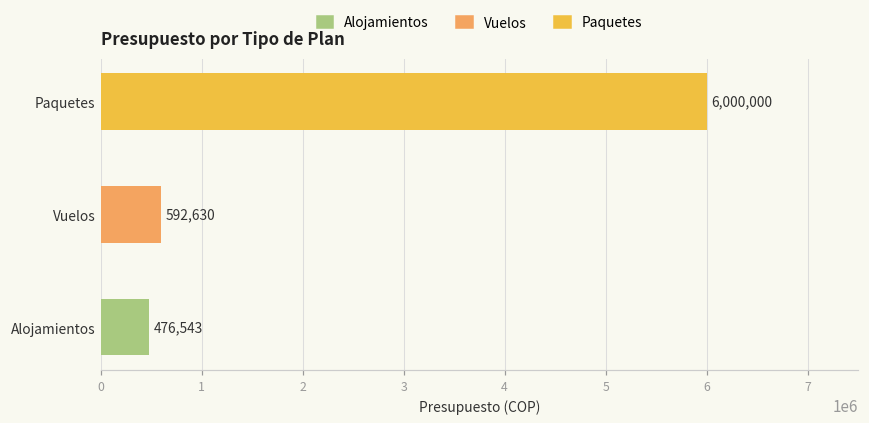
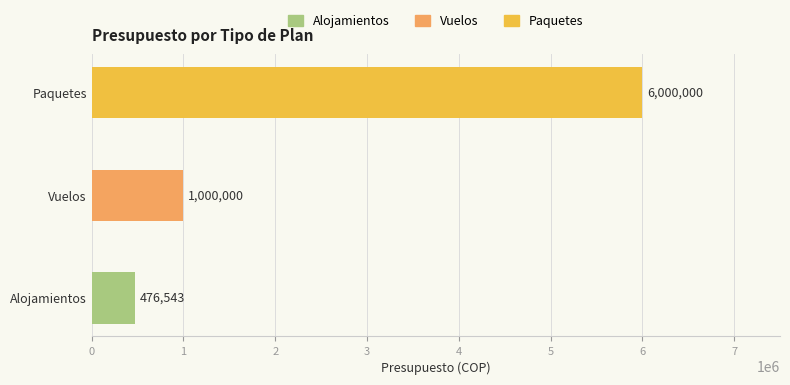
  {
    "Paquetes": "6,000,000",
-   "Vuelos": "592,630",
+   "Vuelos": "1,000,000",
    "Alojamientos": "476,543"
  }
